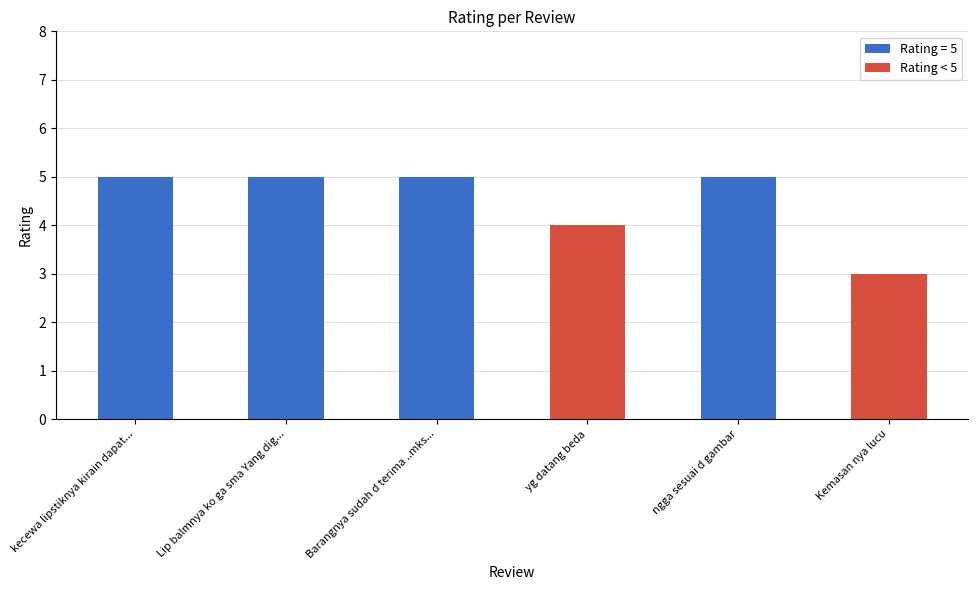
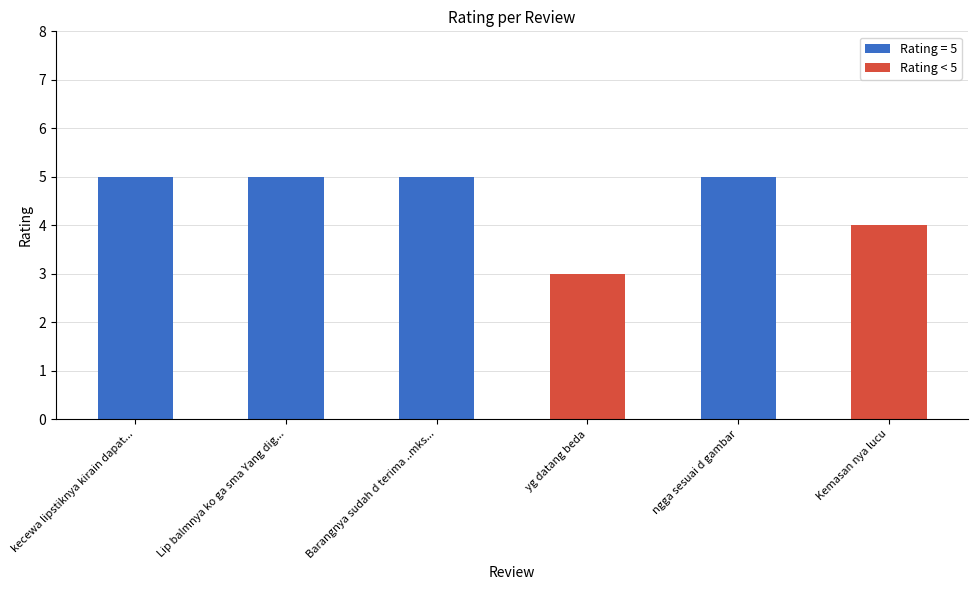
  {
    "kecewa lipstiknya kirain dapat...": 5,
    "Lip balmnya ko ga sma Yang dig...": 5,
    "Barangnya sudah d terima ..mks...": 5,
-   "yg datang beda": 4,
+   "yg datang beda": 3,
    "ngga sesuai d gambar": 5,
-   "Kemasan nya lucu": 3
+   "Kemasan nya lucu": 4
  }
